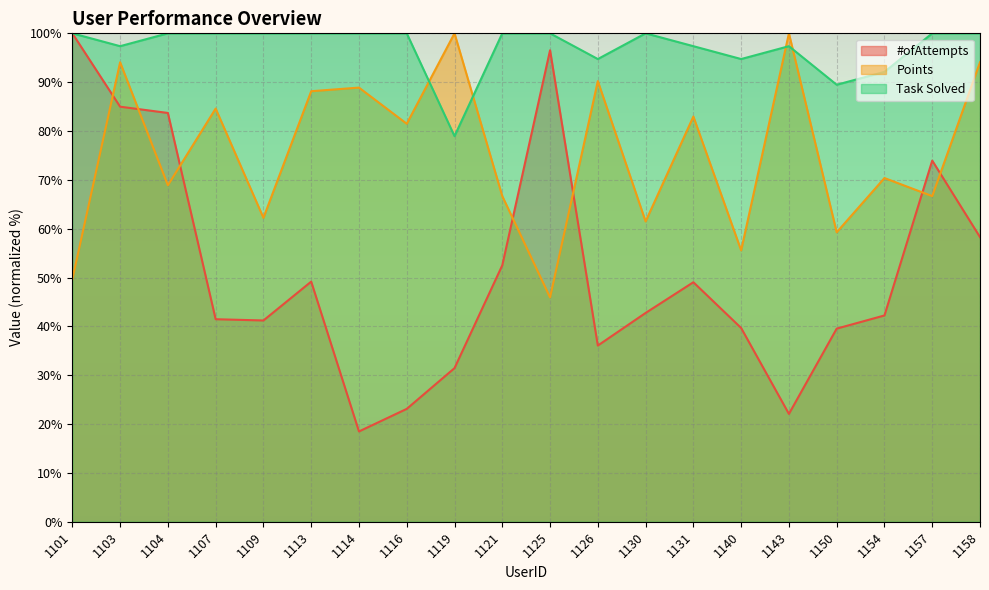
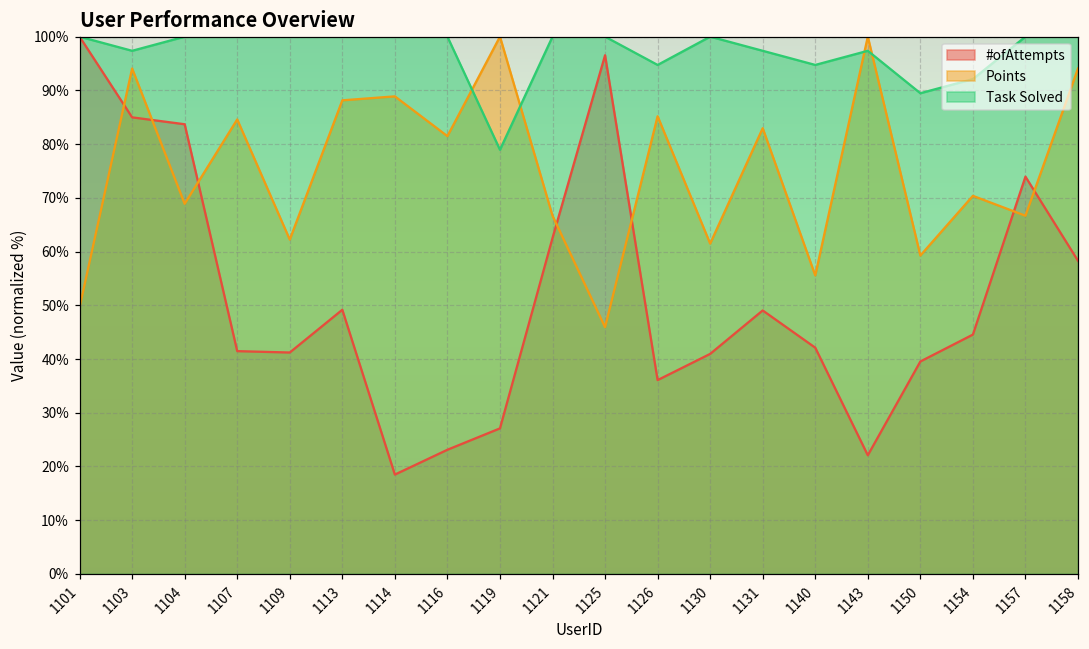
  {
    "#ofAttempts": {
      "1103": "85%",
      "1104": "84%",
      "1107": "41%",
      "1109": "41%",
      "1113": "49%",
      "1114": "18%",
      "1116": "23%",
-     "1119": "31%",
-     "1121": "53%",
+     "1119": "27%",
+     "1121": "63%",
      "1125": "97%",
      "1126": "36%",
-     "1130": "43%",
+     "1130": "41%",
      "1131": "49%",
-     "1140": "40%",
+     "1140": "42%",
      "1143": "22%",
      "1150": "40%",
-     "1154": "42%",
+     "1154": "45%",
      "1157": "74%",
      "1158": "58%"
    },
    "Points": {
      "1101": "50%",
      "1103": "94%",
      "1104": "69%",
      "1107": "85%",
      "1109": "62%",
      "1113": "88%",
      "1114": "89%",
      "1116": "81%",
      "1119": "100%",
      "1121": "67%",
      "1125": "46%",
-     "1126": "90%",
+     "1126": "85%",
      "1130": "61%",
      "1131": "83%",
      "1140": "56%",
      "1143": "100%",
      "1150": "59%",
      "1154": "70%",
      "1157": "67%",
      "1158": "94%"
    },
    "Task Solved": {
      "1103": "97%",
      "1104": "100%",
      "1107": "100%",
      "1109": "100%",
      "1113": "100%",
      "1114": "100%",
      "1116": "100%",
      "1119": "79%",
      "1121": "100%",
      "1125": "100%",
      "1126": "95%",
      "1130": "100%",
      "1131": "97%",
      "1140": "95%",
      "1143": "97%",
      "1150": "89%",
      "1157": "100%",
      "1158": "100%"
    }
  }
